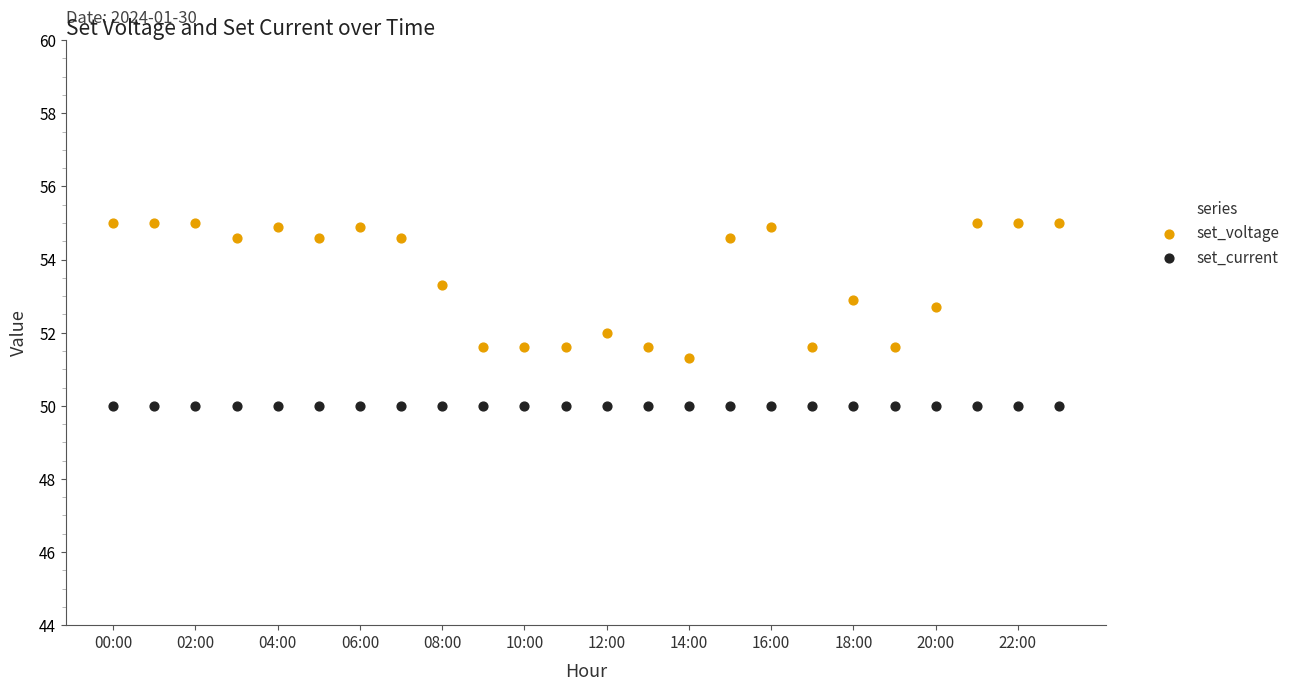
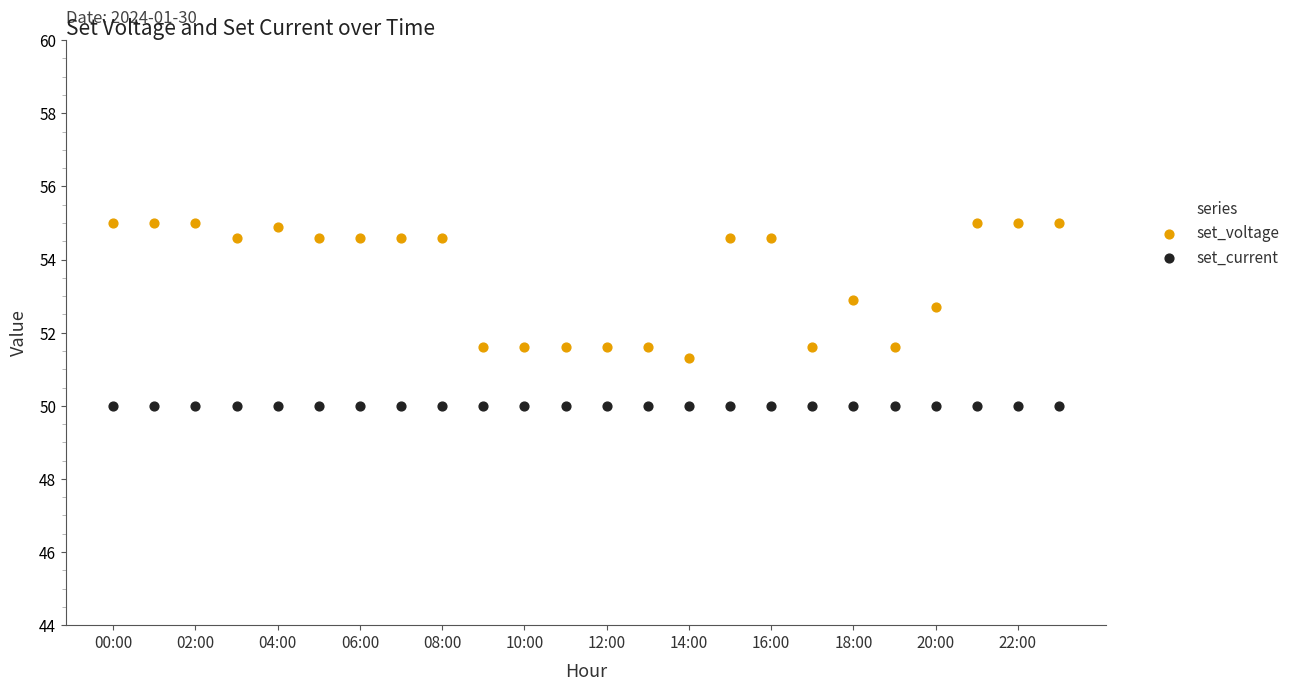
  {
    "set_voltage": {
-     "06:00": 54.9,
-     "08:00": 53.3,
-     "12:00": 52.0,
-     "16:00": 54.9
+     "06:00": 54.6,
+     "08:00": 54.6,
+     "12:00": 51.6,
+     "16:00": 54.6
    }
  }
